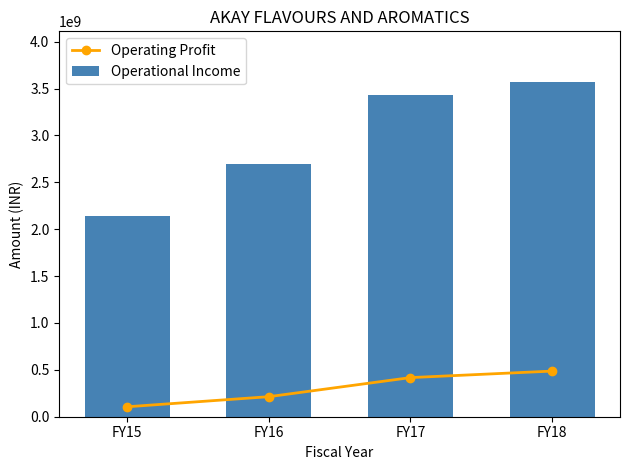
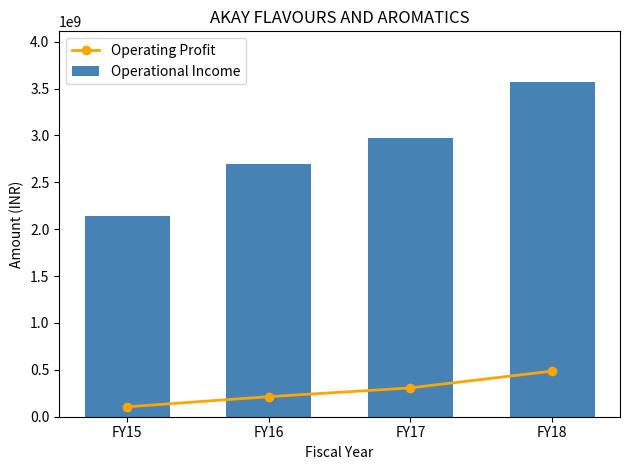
  {
    "Operating Profit": {
      "FY15": 100000000,
      "FY16": 200000000,
-     "FY17": 400000000,
+     "FY17": 300000000,
      "FY18": 500000000
    },
    "Operational Income": {
      "FY15": 2100000000,
      "FY16": 2700000000,
-     "FY17": 3400000000,
+     "FY17": 3000000000,
      "FY18": 3600000000
    }
  }
